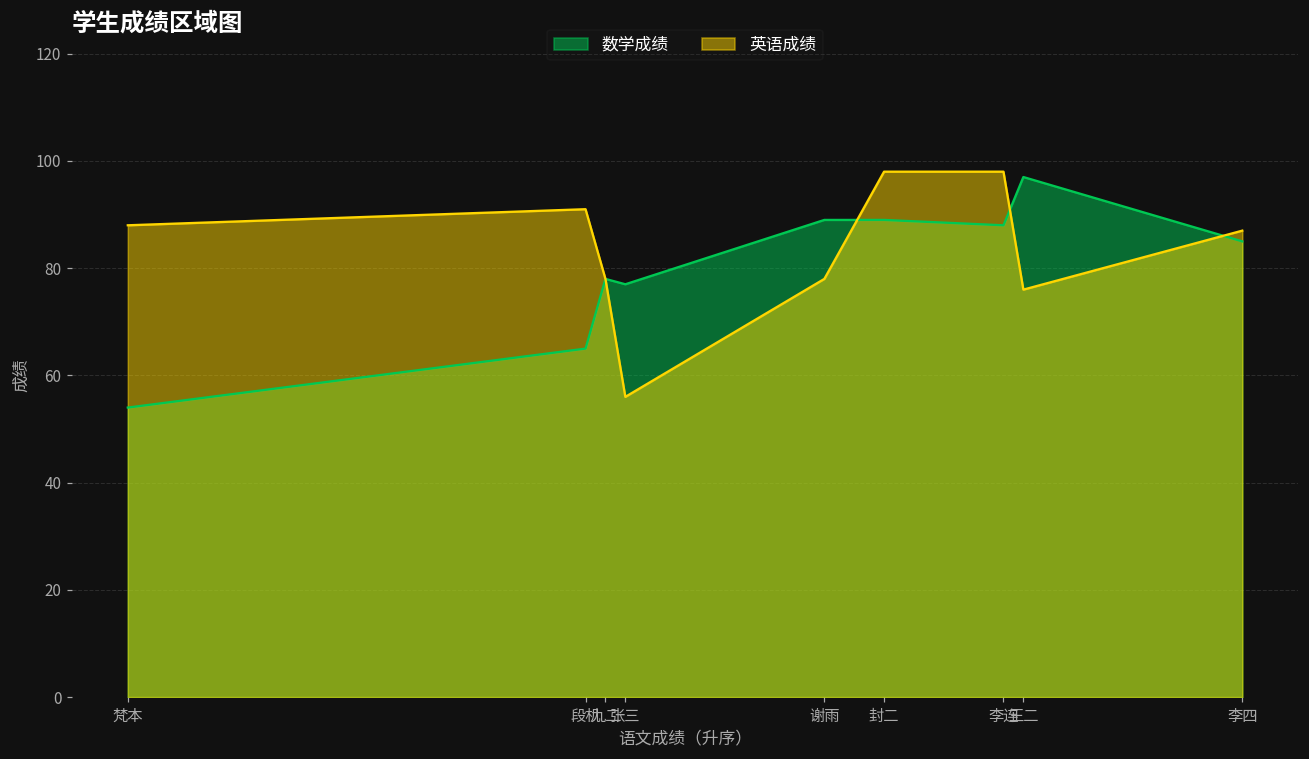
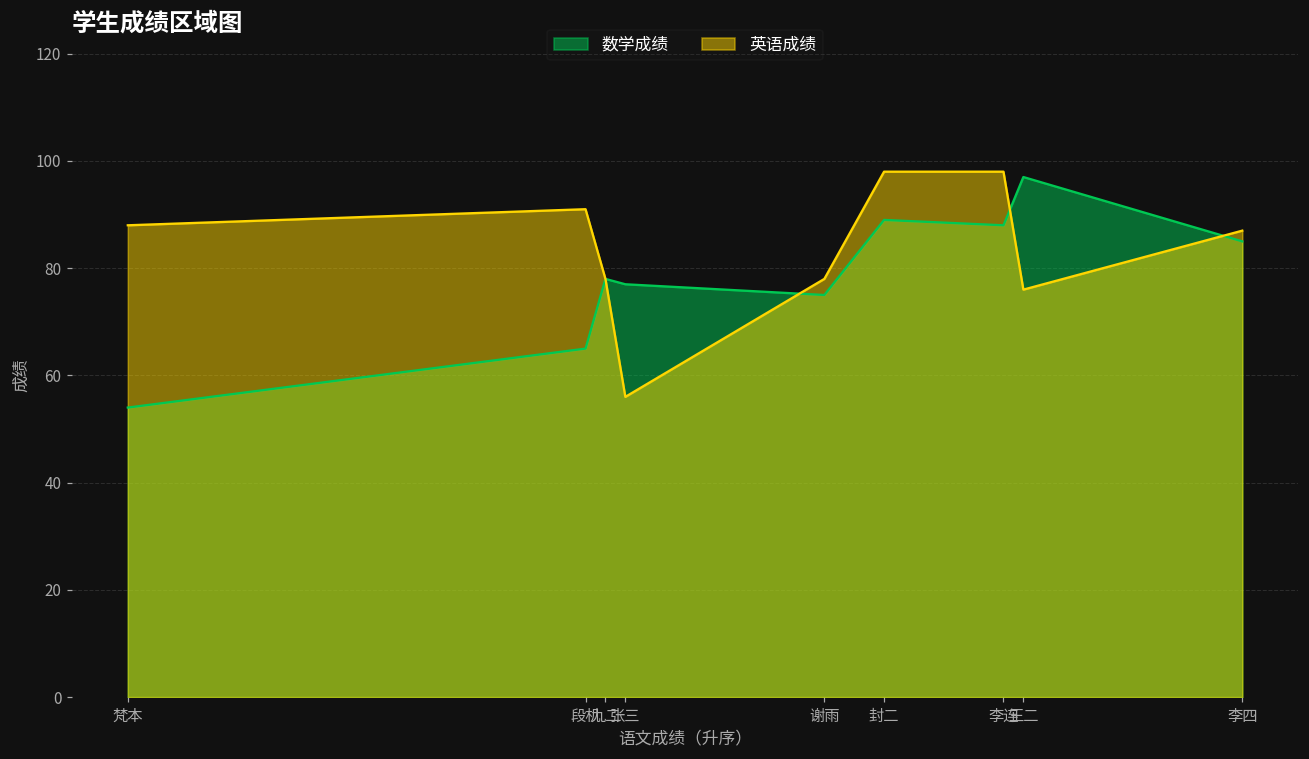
  {
    "数学成绩": {
      "梵本": 54,
-     "谢雨": 89,
+     "谢雨": 75,
      "封二": 89,
      "李四": 85
    },
    "英语成绩": {
      "梵本": 88,
      "谢雨": 78,
      "封二": 98,
      "李四": 87
    }
  }
